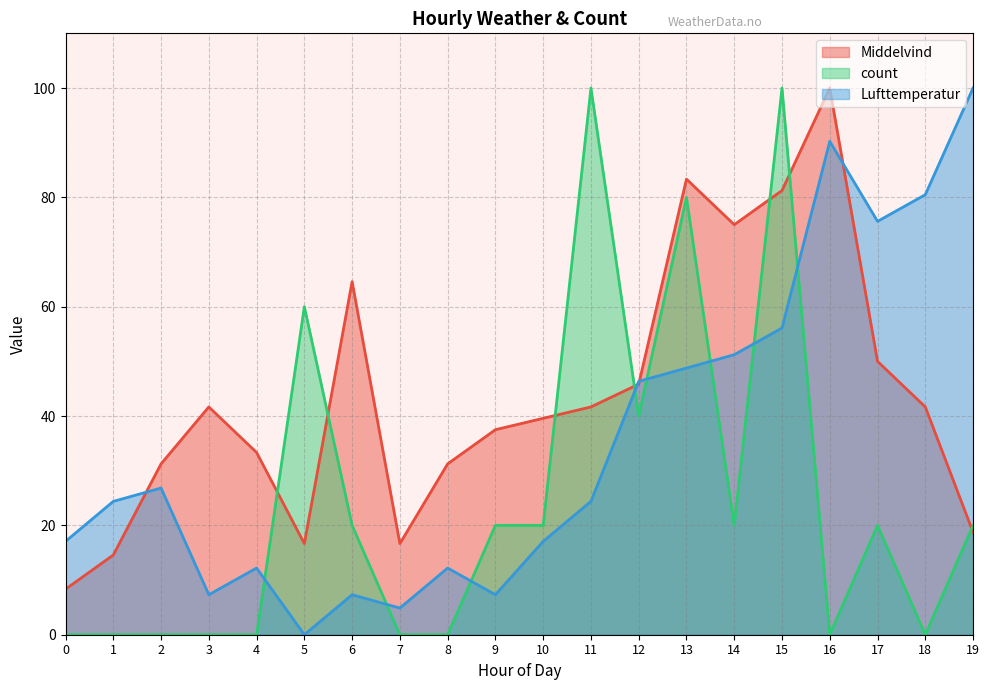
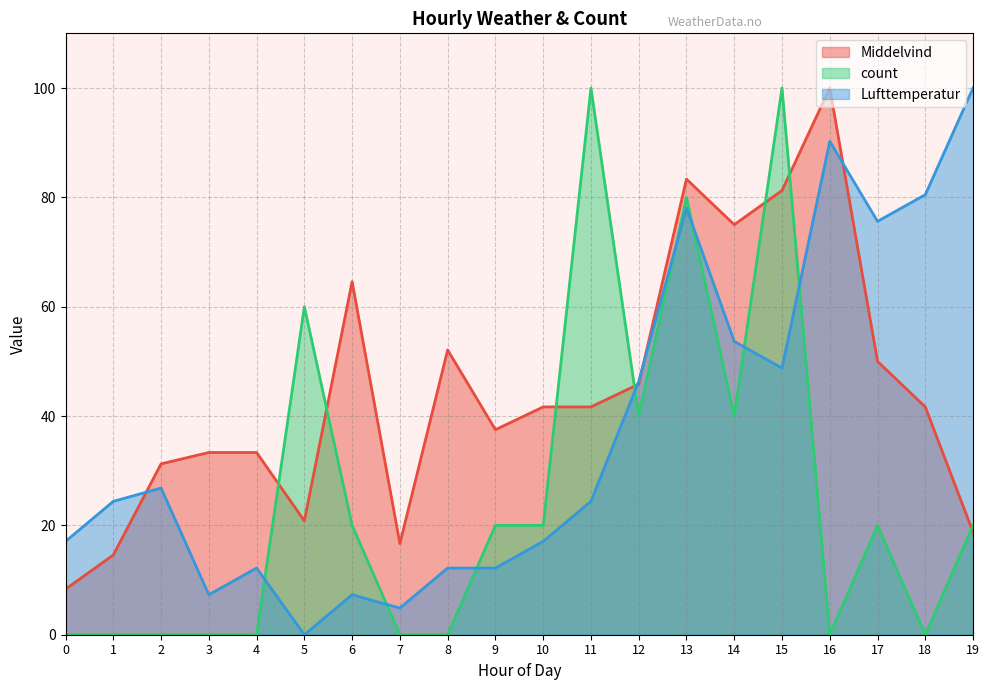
  {
    "Middelvind": {
      "0": 8,
      "1": 15,
      "2": 31,
-     "3": 42,
+     "3": 33,
      "4": 33,
-     "5": 17,
+     "5": 21,
      "6": 65,
      "7": 17,
-     "8": 31,
+     "8": 52,
      "9": 38,
-     "10": 40,
+     "10": 42,
      "11": 42,
      "12": 46,
      "13": 83,
      "14": 75,
      "15": 81,
      "17": 50,
      "18": 42,
      "19": 19
    },
    "count": {
      "0": 0,
      "1": 0,
      "2": 0,
      "3": 0,
      "4": 0,
      "5": 60,
      "6": 20,
      "7": 0,
      "8": 0,
      "9": 20,
      "10": 20,
      "11": 100,
      "12": 40,
      "13": 80,
-     "14": 20,
+     "14": 40,
      "15": 100,
      "16": 0,
      "17": 20,
      "18": 0,
      "19": 20
    },
    "Lufttemperatur": {
      "0": 17,
      "1": 24,
      "2": 27,
      "3": 7,
      "4": 12,
      "5": 0,
      "6": 7,
      "7": 5,
      "8": 12,
-     "9": 7,
+     "9": 12,
      "10": 17,
      "11": 24,
      "12": 46,
-     "13": 49,
-     "14": 51,
-     "15": 56,
+     "13": 78,
+     "14": 54,
+     "15": 49,
      "16": 90,
      "17": 76,
      "18": 80,
      "19": 100
    }
  }
